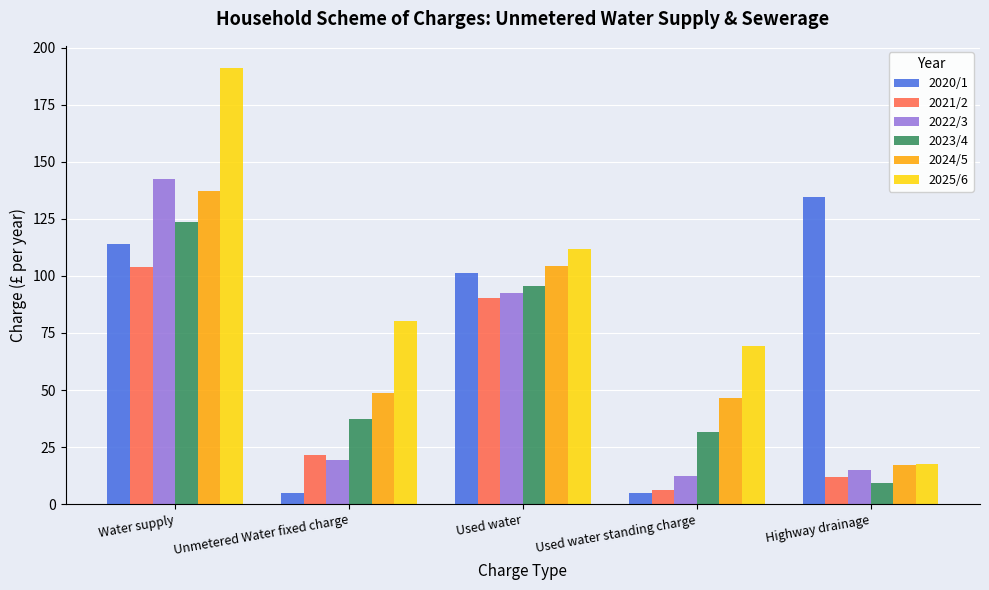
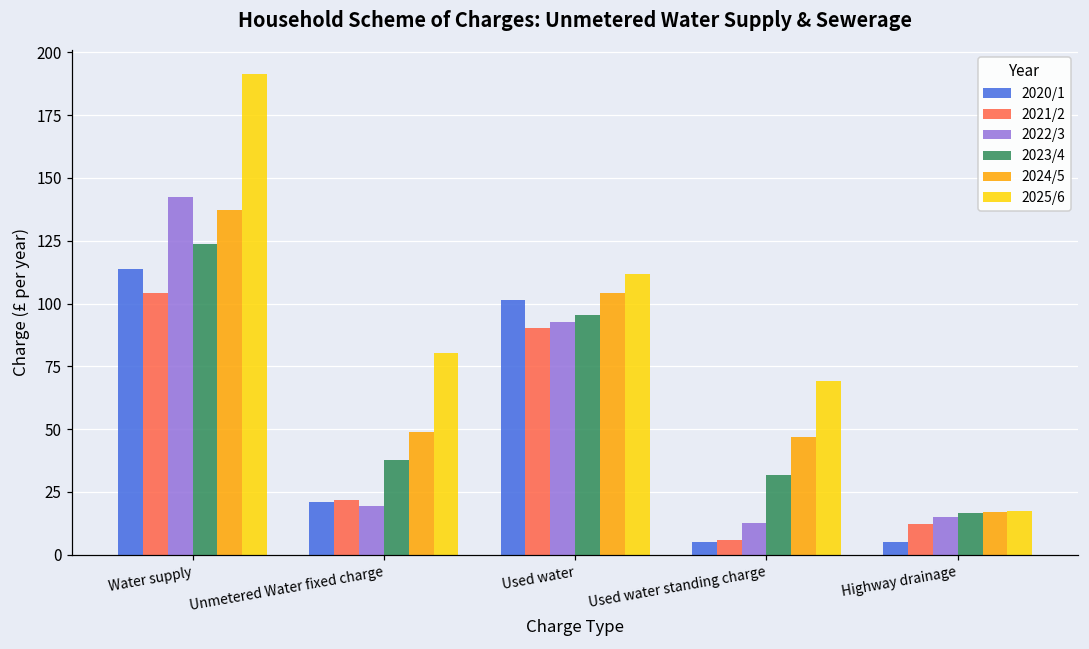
  {
    "2020/1": {
      "Water supply": 114,
-     "Unmetered Water fixed charge": 5,
+     "Unmetered Water fixed charge": 21,
      "Used water": 101,
      "Used water standing charge": 5,
-     "Highway drainage": 135
+     "Highway drainage": 5
    },
    "2021/2": {
      "Water supply": 104,
      "Unmetered Water fixed charge": 22,
      "Used water": 90,
      "Used water standing charge": 6,
      "Highway drainage": 12
    },
    "2022/3": {
      "Water supply": 142,
      "Unmetered Water fixed charge": 19,
      "Used water": 93,
      "Used water standing charge": 12,
      "Highway drainage": 15
    },
    "2023/4": {
      "Water supply": 124,
      "Unmetered Water fixed charge": 37,
      "Used water": 95,
      "Used water standing charge": 32,
-     "Highway drainage": 9
+     "Highway drainage": 16
    }
  }
